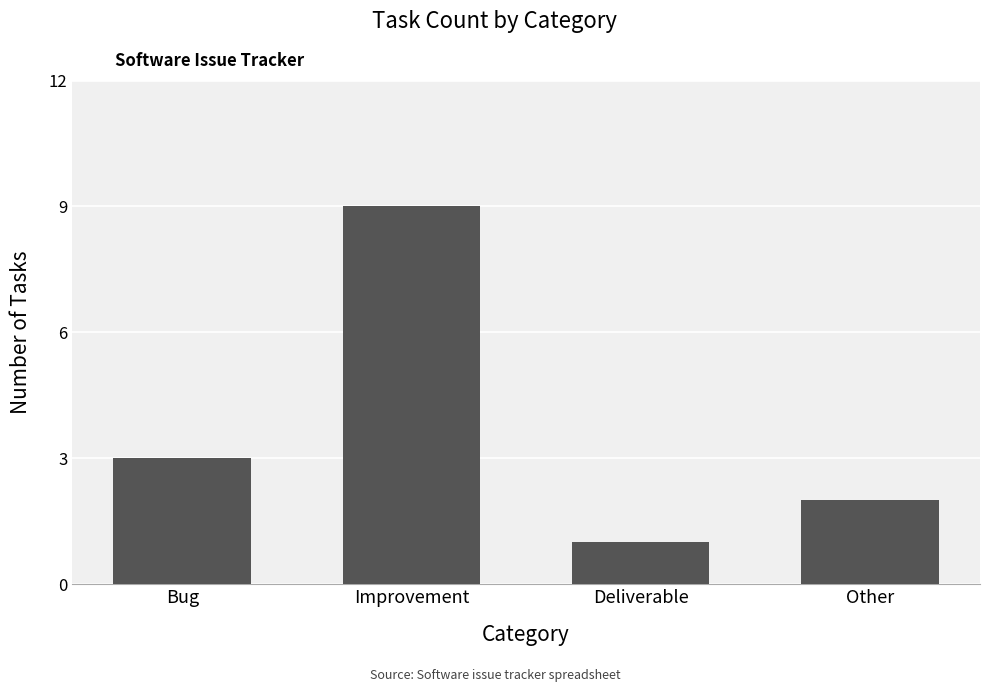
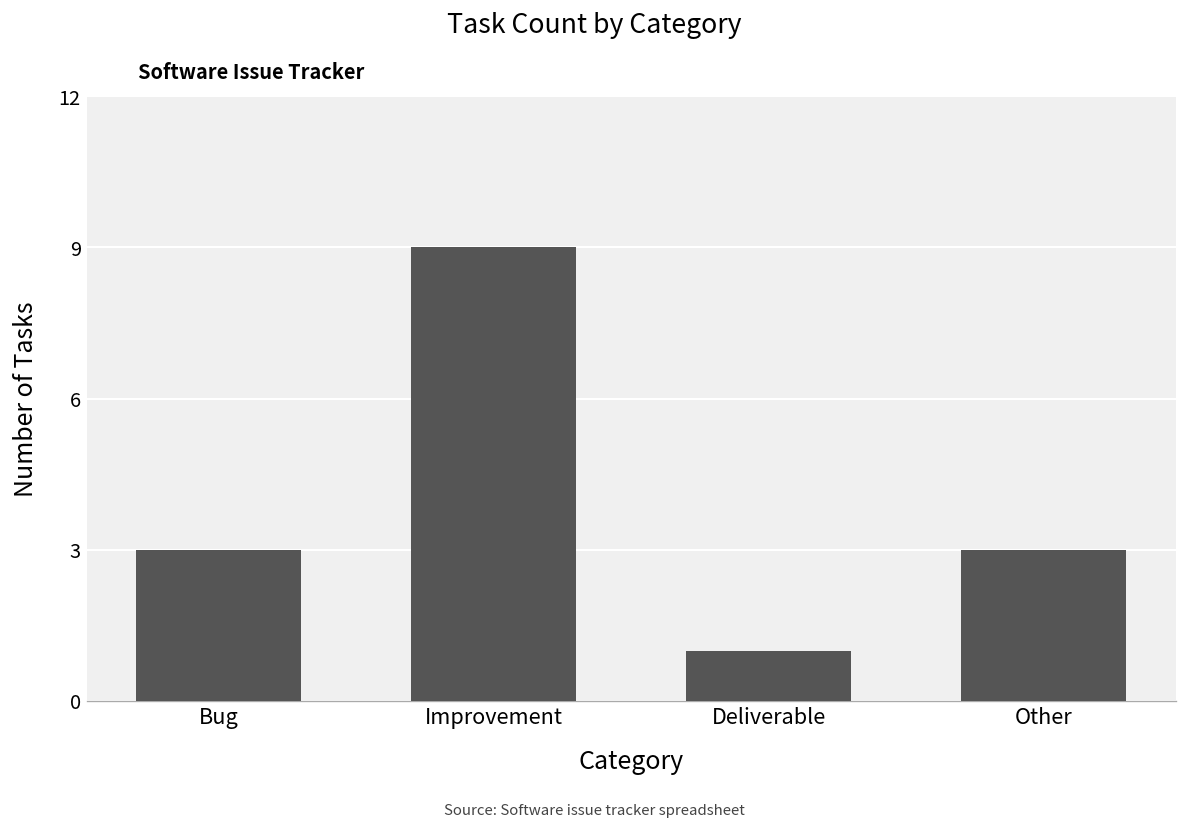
  {
    "Bug": 3,
    "Improvement": 9,
    "Deliverable": 1,
-   "Other": 2
+   "Other": 3
  }
